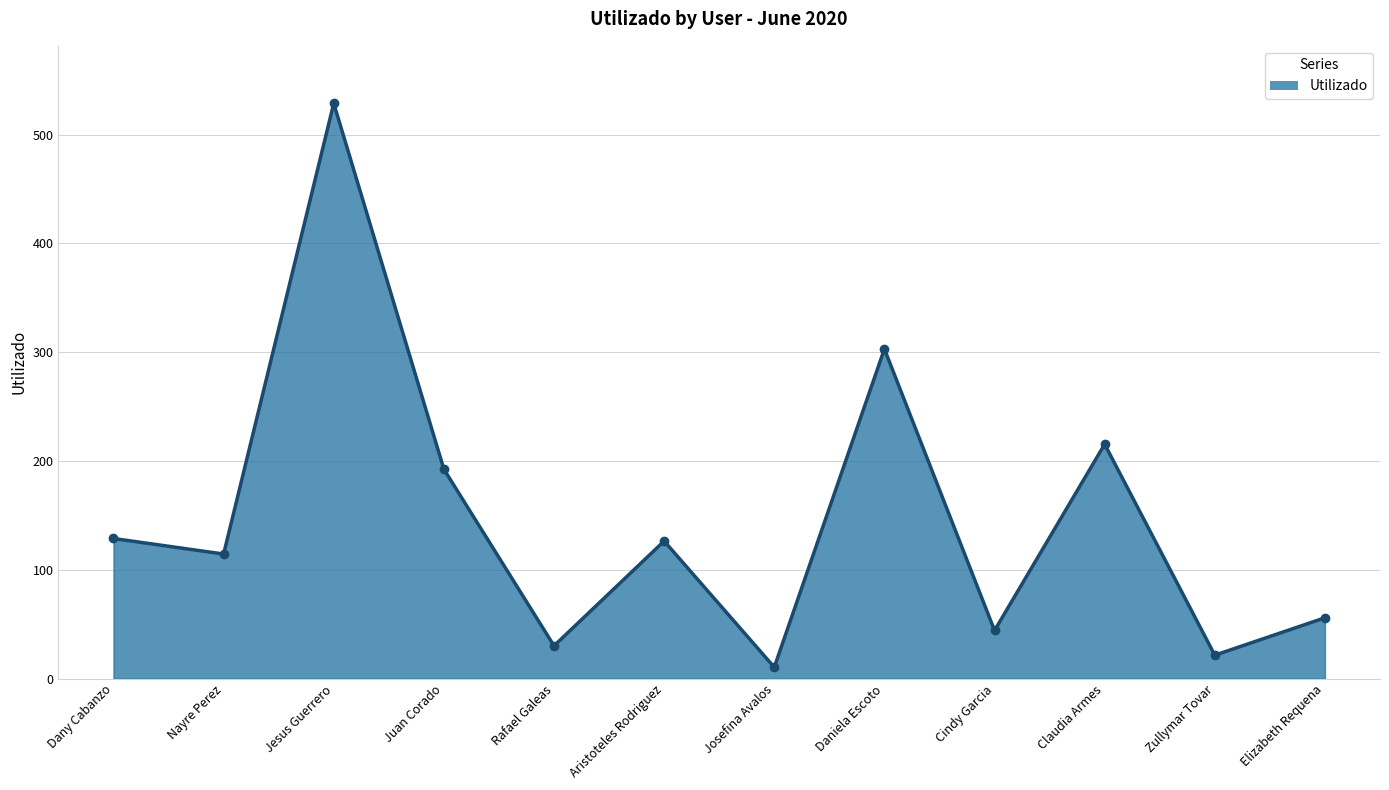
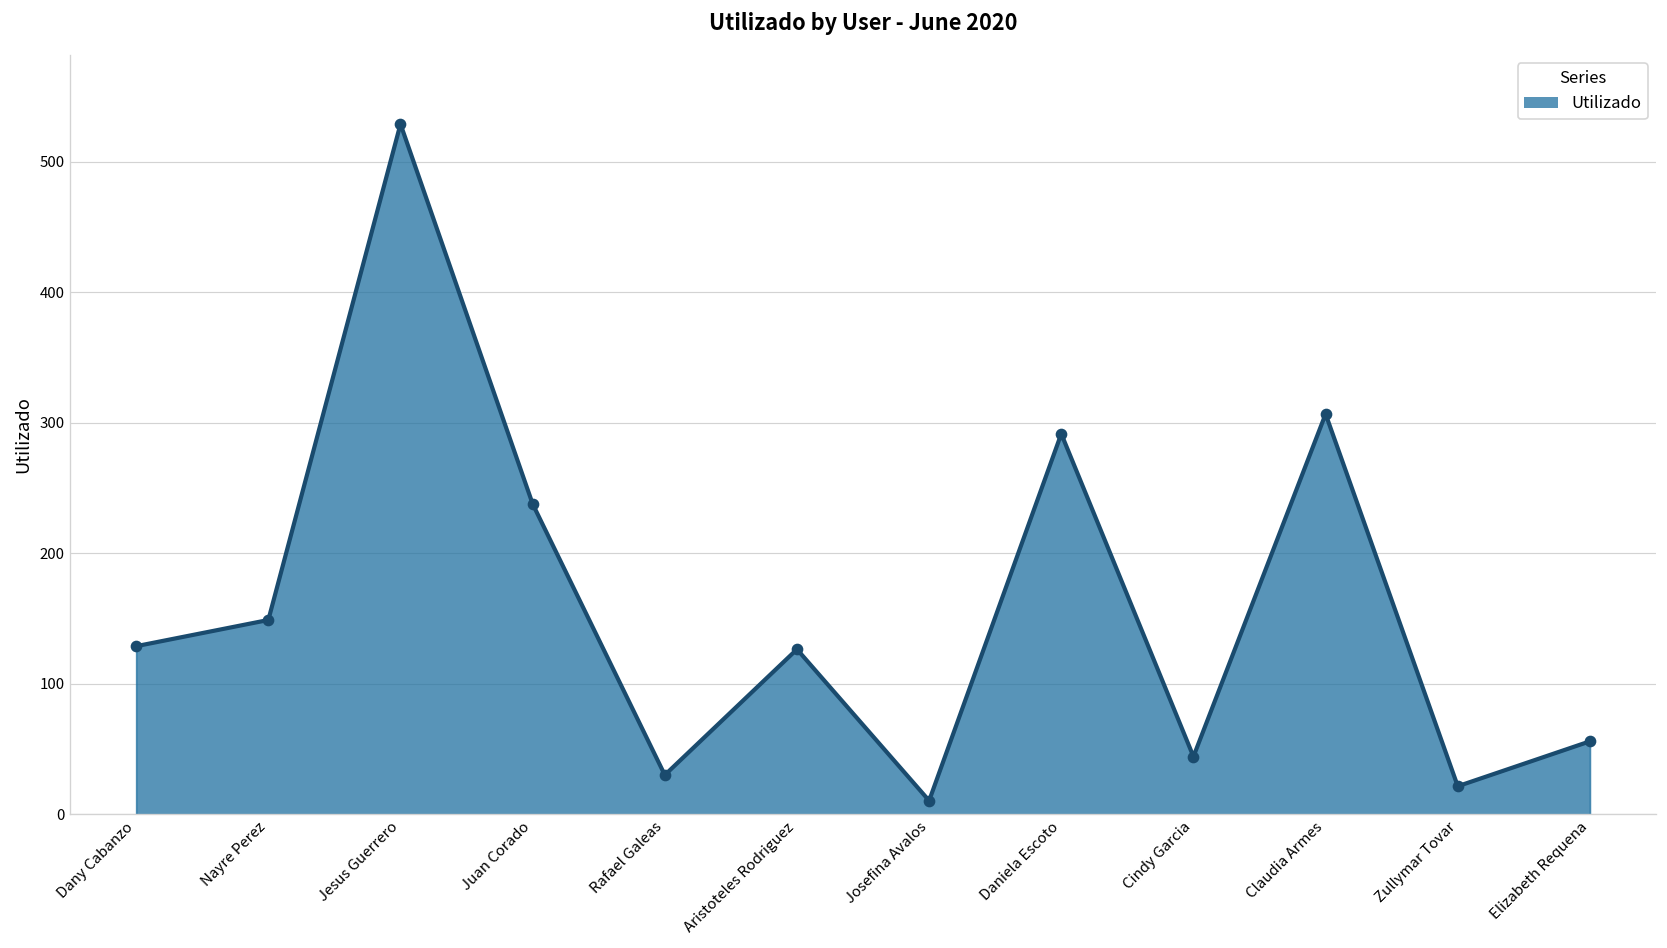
  {
    "Dany Cabanzo": 129,
-   "Nayre Perez": 115,
+   "Nayre Perez": 149,
    "Jesus Guerrero": 529,
-   "Juan Corado": 193,
+   "Juan Corado": 238,
    "Rafael Galeas": 30,
    "Aristoteles Rodriguez": 126,
    "Josefina Avalos": 10,
-   "Daniela Escoto": 303,
+   "Daniela Escoto": 292,
    "Cindy Garcia": 44,
-   "Claudia Armes": 215,
+   "Claudia Armes": 307,
    "Zullymar Tovar": 22,
    "Elizabeth Requena": 56
  }
